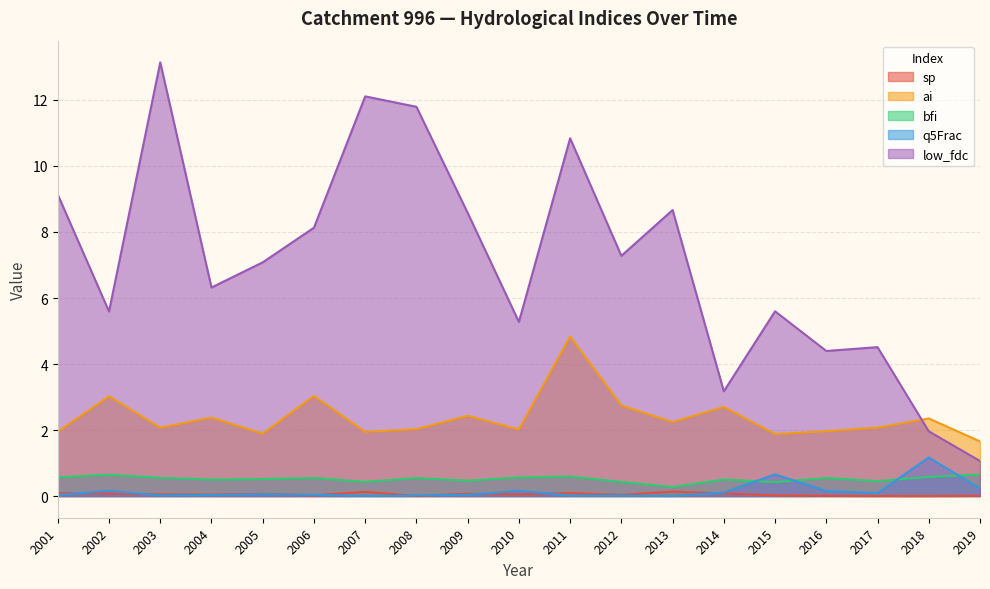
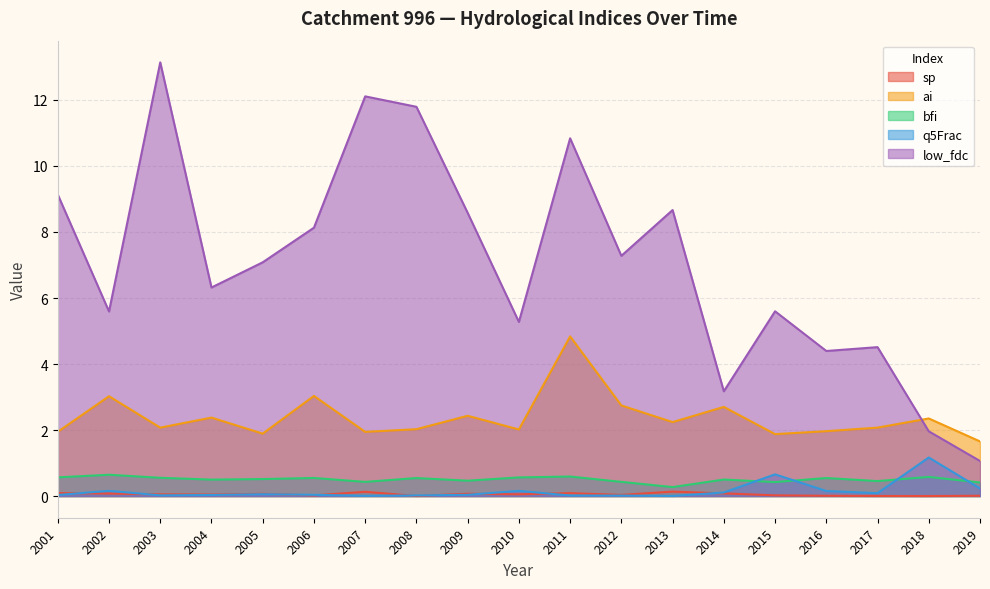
  {
    "sp": {
      "2002": 0.1,
      "2007": 0.1,
      "2010": 0.1,
      "2013": 0.1,
      "2015": 0.0,
      "2016": 0.0,
      "2017": 0.0,
      "2018": 0.0,
      "2019": 0.0
    },
    "ai": {
      "2001": 1.9,
      "2002": 3.0,
      "2003": 2.1,
      "2004": 2.4,
      "2005": 1.9,
      "2006": 3.0,
      "2007": 1.9,
      "2008": 2.0,
      "2009": 2.4,
      "2010": 2.0,
      "2011": 4.8,
      "2012": 2.7,
      "2013": 2.2,
      "2014": 2.7,
      "2015": 1.9,
      "2016": 2.0,
      "2017": 2.1,
      "2018": 2.4,
      "2019": 1.7
    },
    "bfi": {
      "2001": 0.6,
      "2002": 0.6,
      "2003": 0.6,
      "2004": 0.5,
      "2005": 0.5,
      "2006": 0.5,
      "2007": 0.4,
      "2008": 0.5,
      "2009": 0.5,
      "2010": 0.6,
      "2011": 0.6,
      "2012": 0.4,
      "2013": 0.3,
      "2014": 0.5,
      "2015": 0.4,
      "2016": 0.5,
      "2017": 0.5,
      "2018": 0.6,
-     "2019": 0.7
+     "2019": 0.4
    },
    "q5Frac": {
      "2002": 0.2,
      "2007": 0.0,
      "2010": 0.2,
      "2013": 0.0,
      "2015": 0.7,
      "2016": 0.2,
      "2017": 0.1,
      "2018": 1.2,
      "2019": 0.2
    },
    "low_fdc": {
      "2001": 9.1,
      "2002": 5.6,
      "2003": 13.1,
      "2004": 6.3,
      "2005": 7.1,
      "2006": 8.1,
      "2007": 12.1,
      "2008": 11.8,
      "2009": 8.6,
      "2010": 5.3,
      "2011": 10.8,
      "2012": 7.3,
      "2013": 8.7,
      "2014": 3.2,
      "2015": 5.6,
      "2016": 4.4,
      "2017": 4.5,
      "2018": 2.0,
      "2019": 1.1
    }
  }
